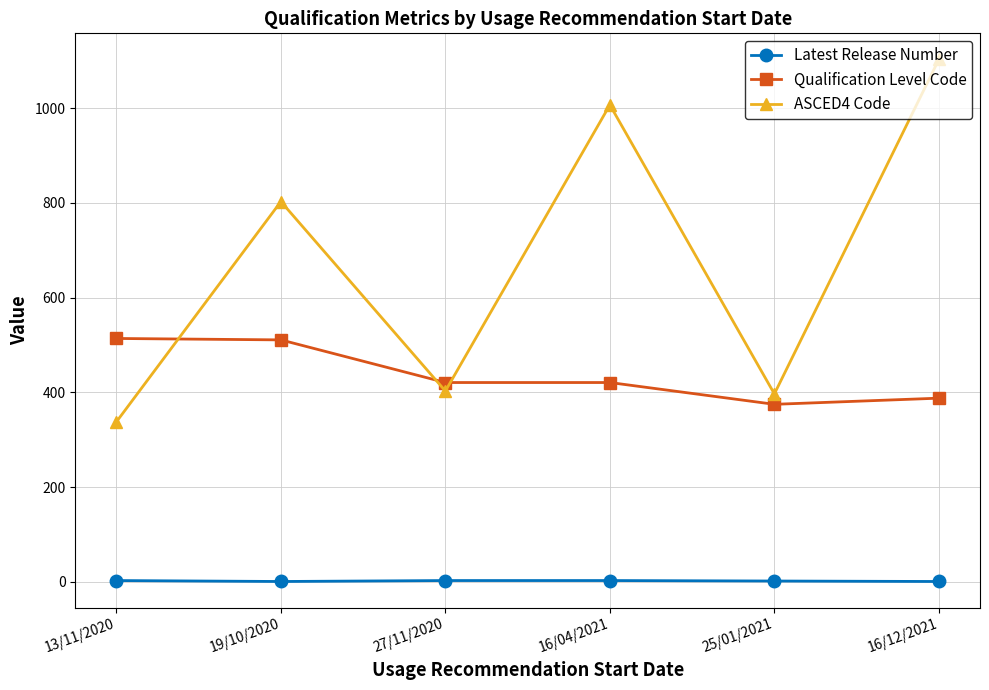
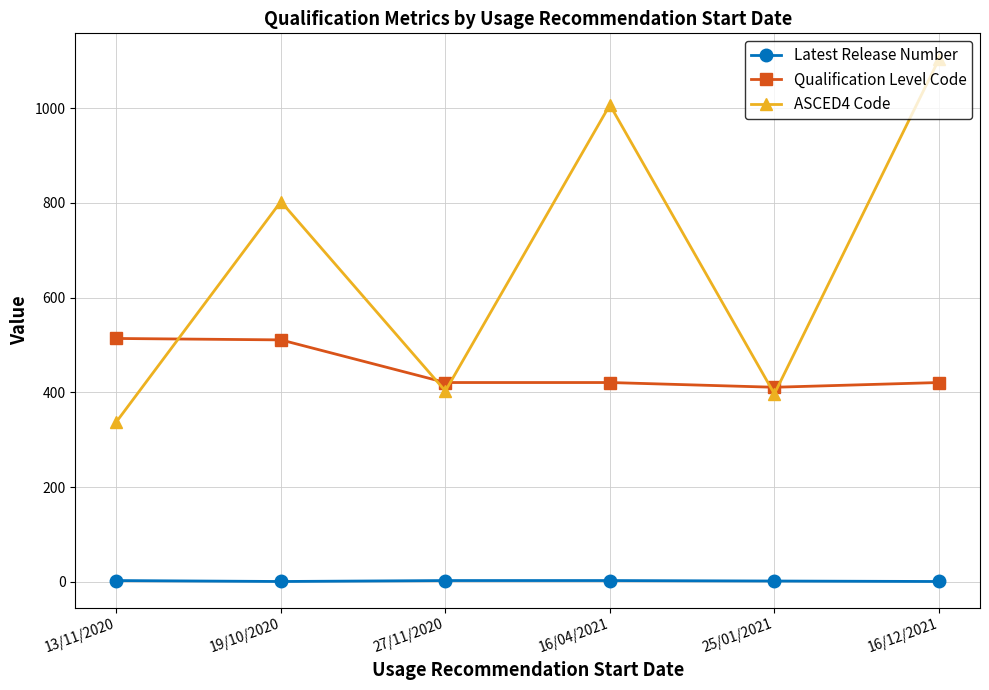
  {
    "Latest Release Number": {
      "13/11/2020": 0,
      "19/10/2020": 0,
      "27/11/2020": 0,
      "16/04/2021": 0,
      "25/01/2021": 0,
      "16/12/2021": 0
    },
    "Qualification Level Code": {
      "13/11/2020": 510,
      "19/10/2020": 510,
      "27/11/2020": 420,
      "16/04/2021": 420,
-     "25/01/2021": 380,
-     "16/12/2021": 390
+     "25/01/2021": 410,
+     "16/12/2021": 420
    },
    "ASCED4 Code": {
      "13/11/2020": 340,
      "19/10/2020": 800,
      "27/11/2020": 400,
      "16/04/2021": 1010,
      "25/01/2021": 400
    }
  }
